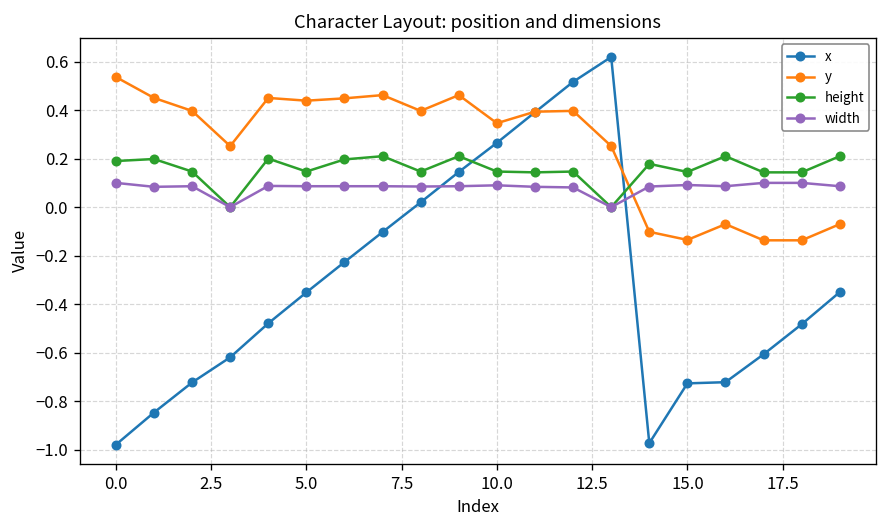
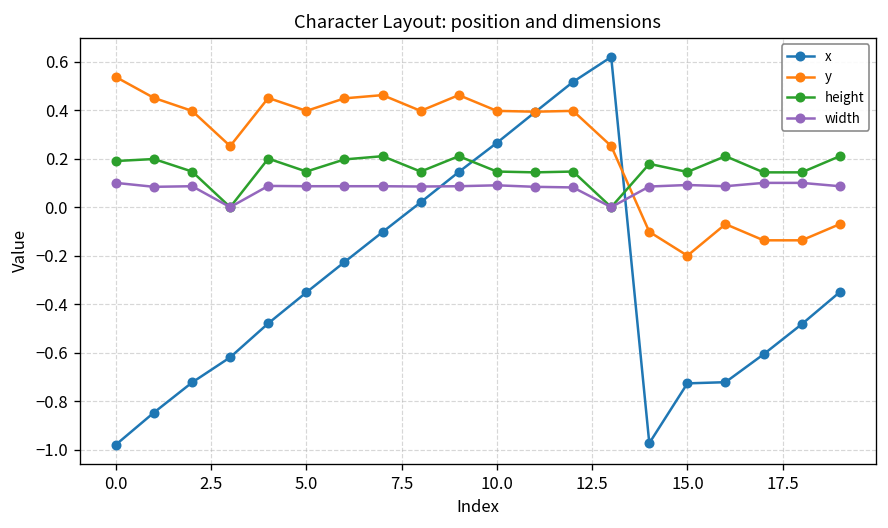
  {
    "x": {
      "0.0": -0.98,
      "5.0": -0.35,
      "10.0": 0.27,
      "15.0": -0.73
    },
    "y": {
      "0.0": 0.54,
-     "5.0": 0.44,
-     "10.0": 0.35,
-     "15.0": -0.14
+     "5.0": 0.40,
+     "10.0": 0.40,
+     "15.0": -0.20
    },
    "height": {
      "0.0": 0.19,
      "5.0": 0.15,
      "10.0": 0.15,
      "15.0": 0.15
    },
    "width": {
      "0.0": 0.10,
      "5.0": 0.09,
      "10.0": 0.09,
      "15.0": 0.09
    }
  }
